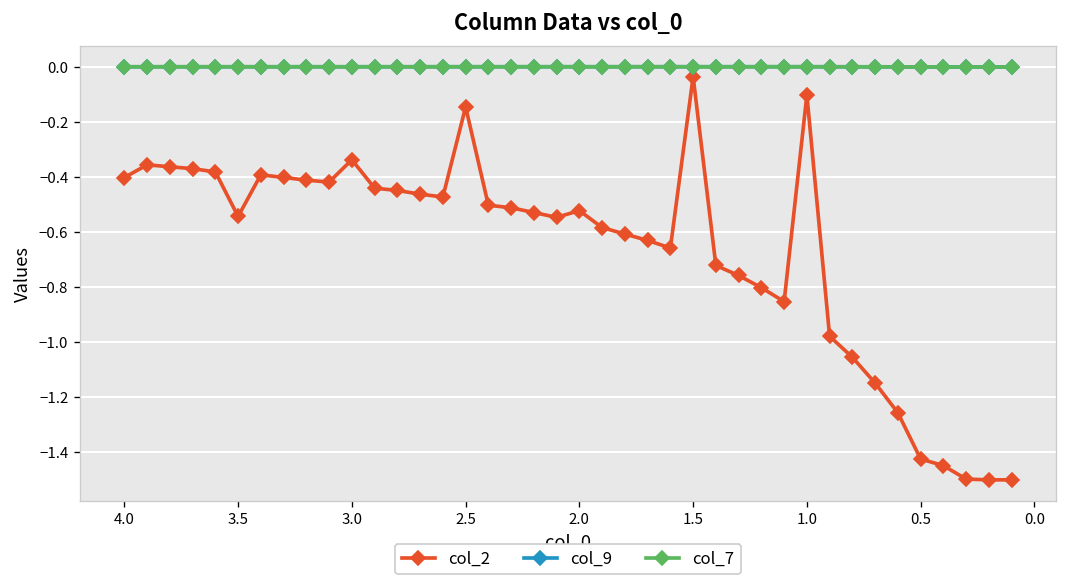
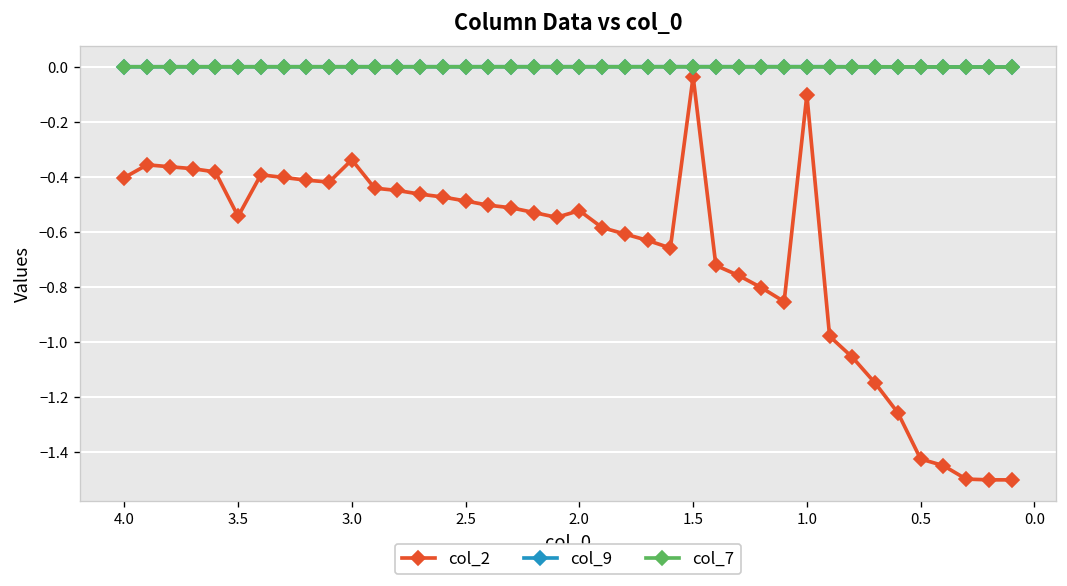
  {
    "col_2": {
      "4.0": -0.40,
      "3.5": -0.54,
      "3.0": -0.34,
-     "2.5": -0.14,
+     "2.5": -0.49,
      "2.0": -0.52,
      "1.5": -0.03,
      "1.0": -0.10,
      "0.5": -1.42
    },
    "col_7": {
      "4.0": 0.00,
      "3.5": 0.00,
      "3.0": 0.00,
      "2.5": 0.00,
      "2.0": 0.00,
      "1.5": 0.00,
      "1.0": 0.00,
      "0.5": 0.00
    }
  }
